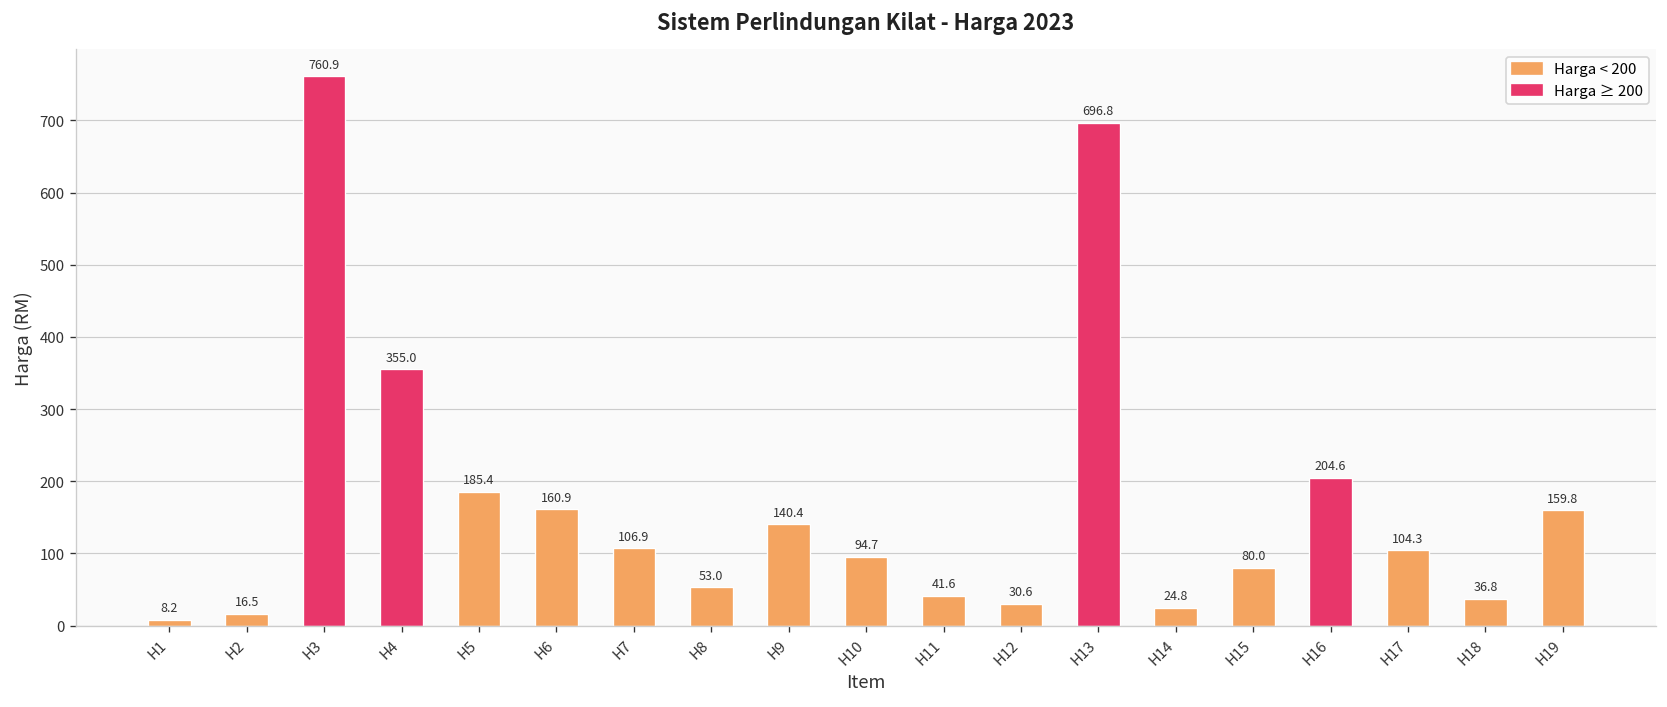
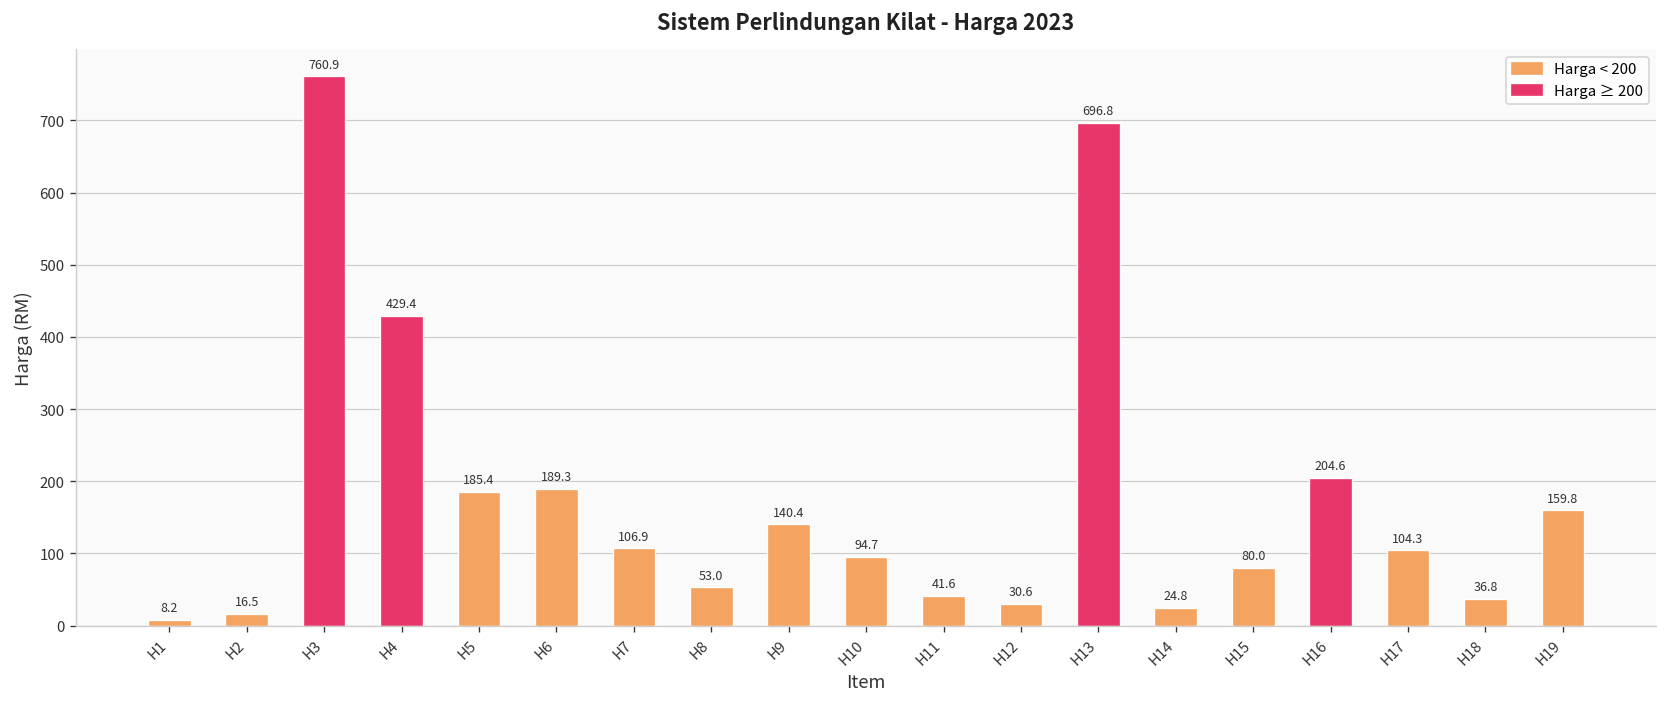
  {
    "H1": 8.2,
    "H2": 16.5,
    "H3": 760.9,
-   "H4": 355.0,
+   "H4": 429.4,
    "H5": 185.4,
-   "H6": 160.9,
+   "H6": 189.3,
    "H7": 106.9,
    "H8": 53.0,
    "H9": 140.4,
    "H10": 94.7,
    "H11": 41.6,
    "H12": 30.6,
    "H13": 696.8,
    "H14": 24.8,
    "H15": 80.0,
    "H16": 204.6,
    "H17": 104.3,
    "H18": 36.8,
    "H19": 159.8
  }
